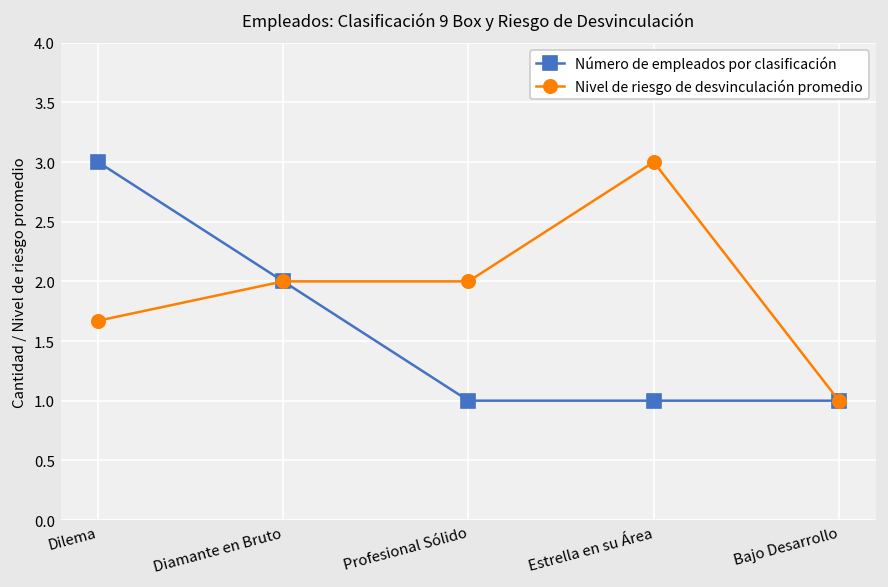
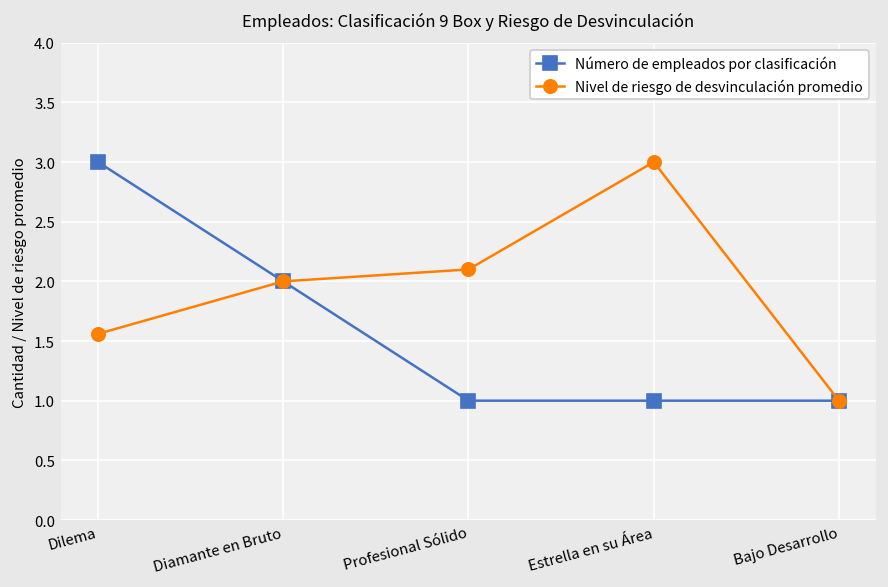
  {
    "Número de empleados por clasificación": {
      "Dilema": 3.0,
      "Profesional Sólido": 1.0,
      "Estrella en su Área": 1.0
    },
    "Nivel de riesgo de desvinculación promedio": {
-     "Dilema": 1.7,
-     "Profesional Sólido": 2.0,
+     "Dilema": 1.6,
+     "Profesional Sólido": 2.1,
      "Estrella en su Área": 3.0
    }
  }
